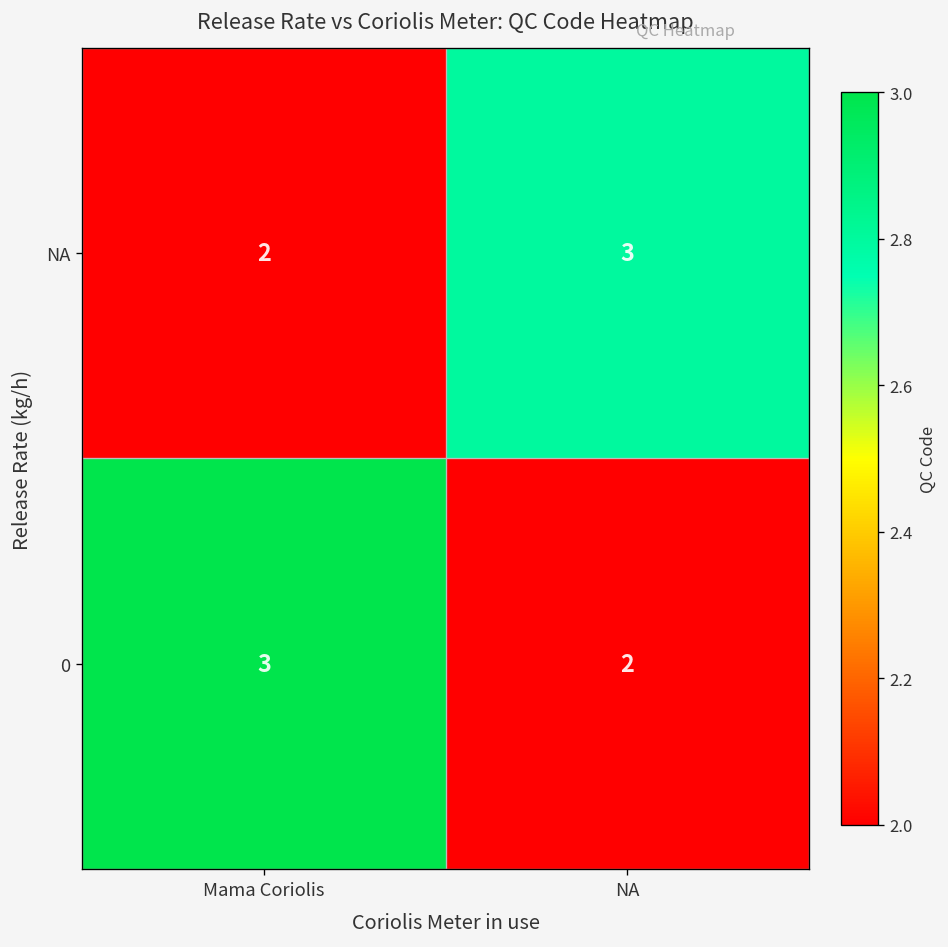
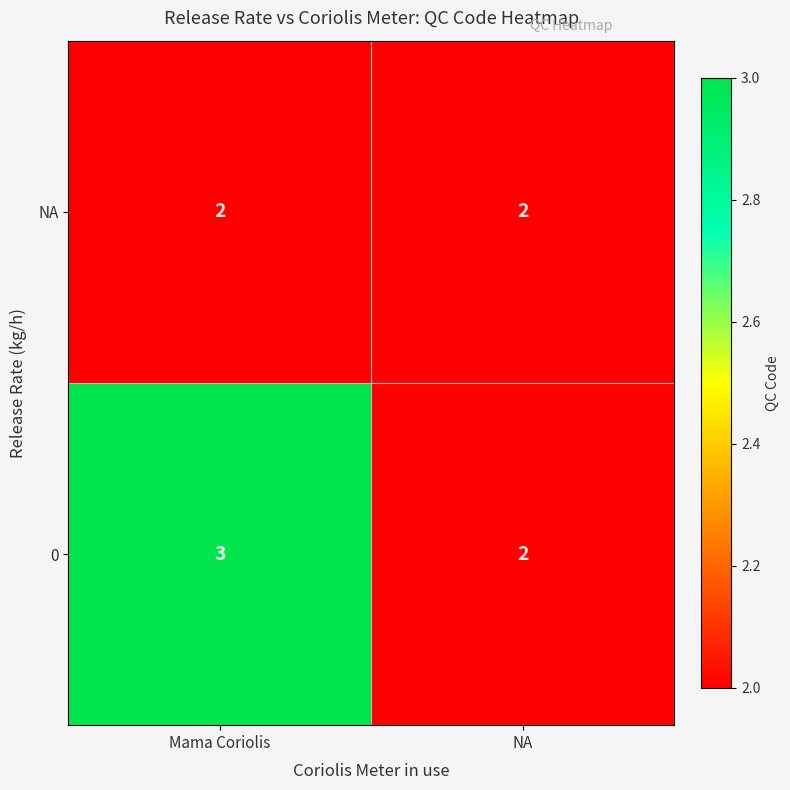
  {
    "NA": {
      "Mama Coriolis": 2,
-     "NA": 3
+     "NA": 2
    },
    "0": {
      "Mama Coriolis": 3,
      "NA": 2
    }
  }
